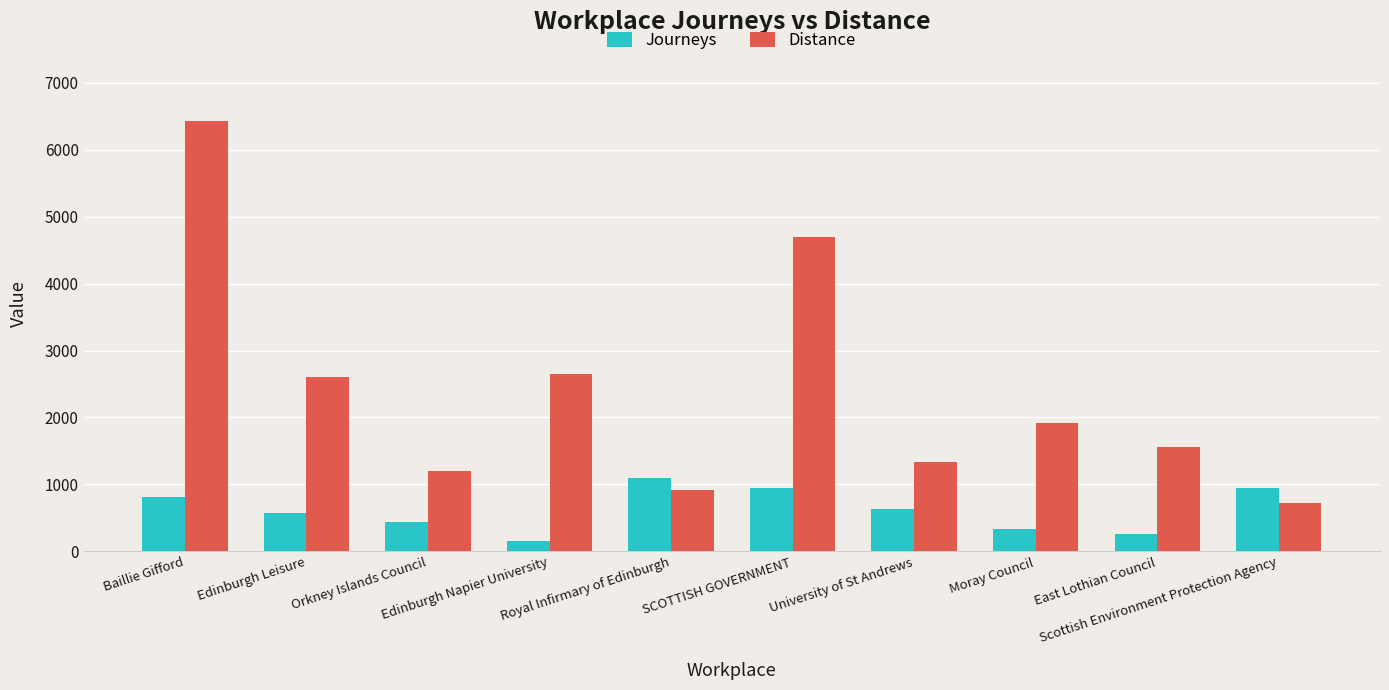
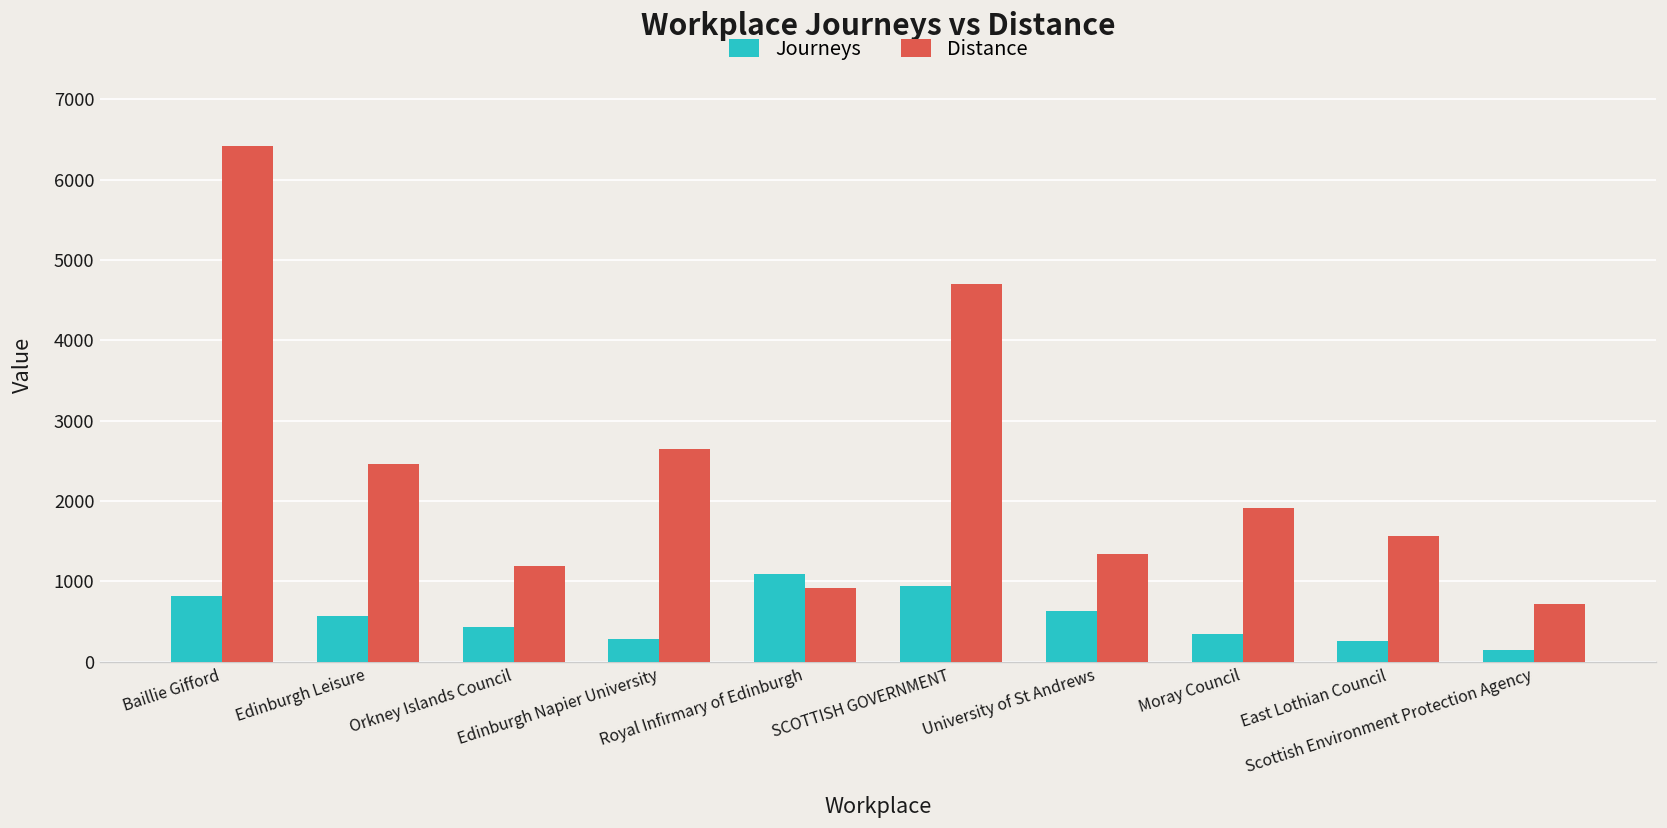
  {
    "Journeys": {
      "Baillie Gifford": 800,
      "Edinburgh Leisure": 600,
      "Orkney Islands Council": 400,
-     "Edinburgh Napier University": 100,
+     "Edinburgh Napier University": 300,
      "Royal Infirmary of Edinburgh": 1100,
      "SCOTTISH GOVERNMENT": 900,
      "University of St Andrews": 600,
      "Moray Council": 300,
      "East Lothian Council": 300,
-     "Scottish Environment Protection Agency": 900
+     "Scottish Environment Protection Agency": 100
    },
    "Distance": {
      "Baillie Gifford": 6400,
-     "Edinburgh Leisure": 2600,
+     "Edinburgh Leisure": 2500,
      "Orkney Islands Council": 1200,
      "Edinburgh Napier University": 2600,
      "Royal Infirmary of Edinburgh": 900,
      "SCOTTISH GOVERNMENT": 4700,
      "University of St Andrews": 1300,
      "Moray Council": 1900,
      "East Lothian Council": 1600,
      "Scottish Environment Protection Agency": 700
    }
  }
